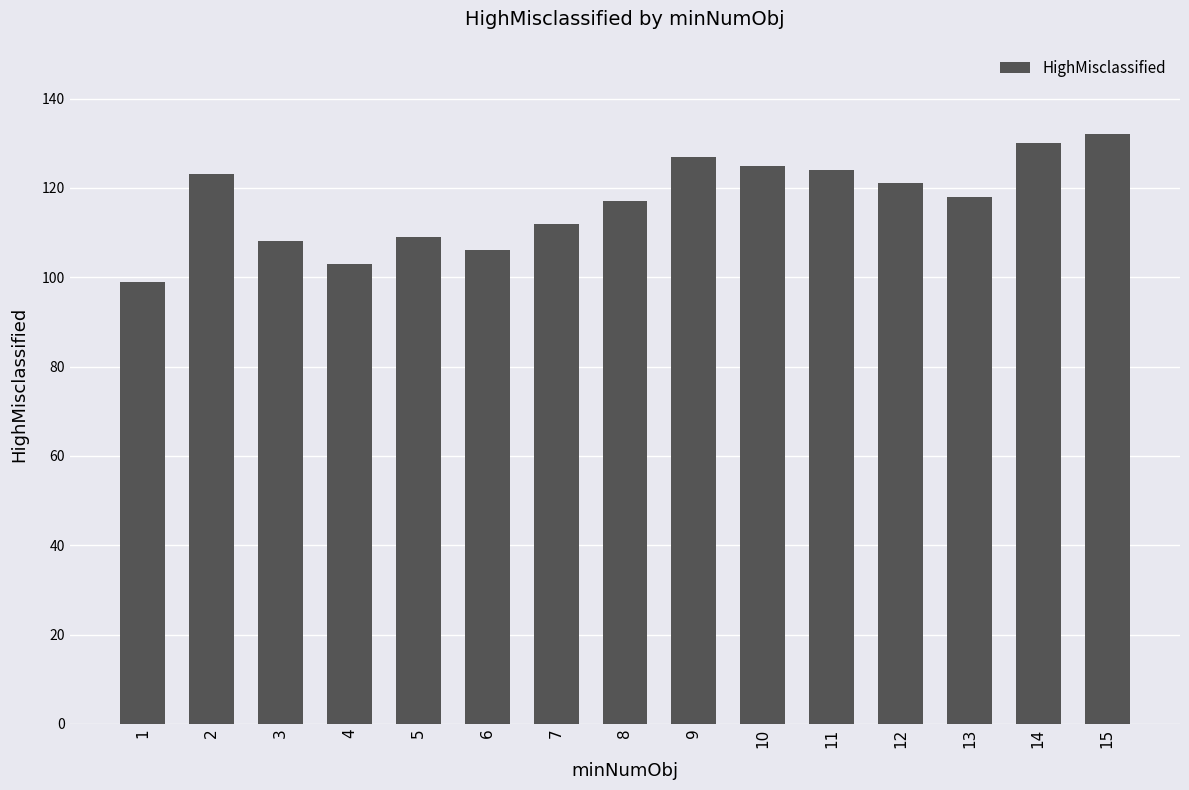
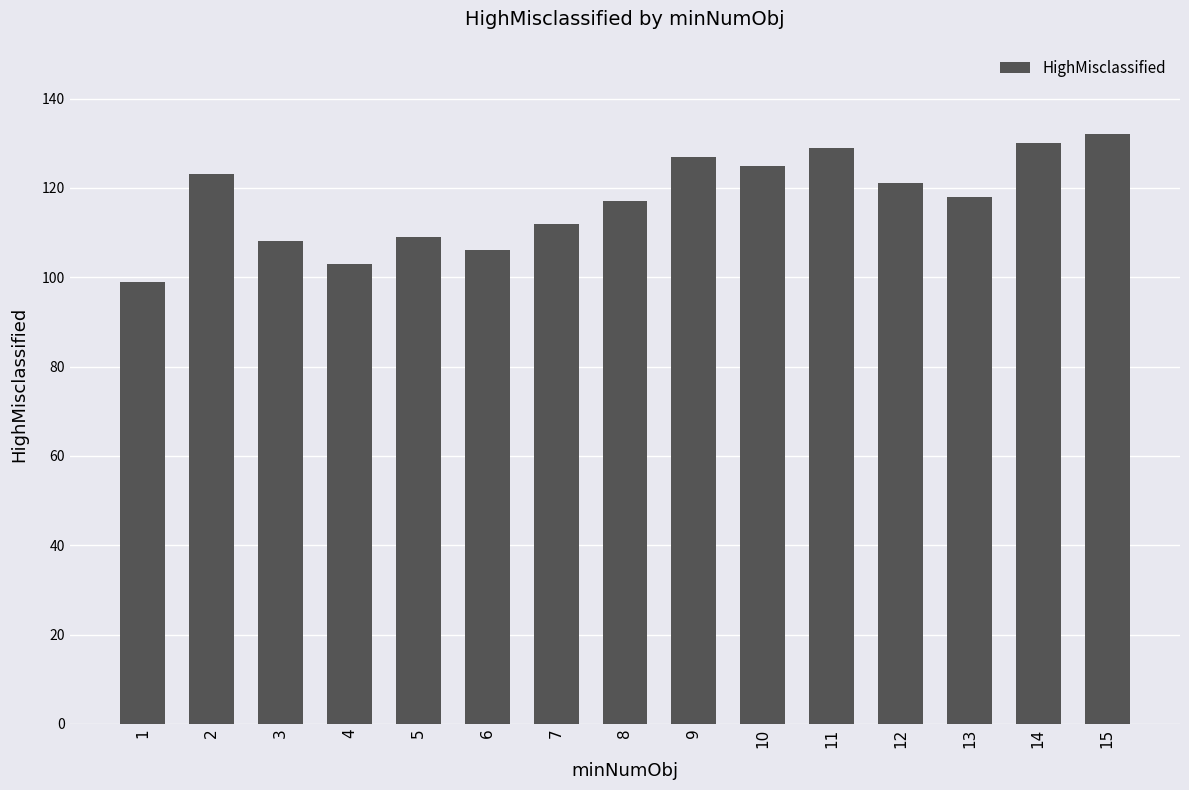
  {
    "1": 99,
    "2": 123,
    "3": 108,
    "4": 103,
    "5": 109,
    "6": 106,
    "7": 112,
    "8": 117,
    "9": 127,
    "10": 125,
-   "11": 124,
+   "11": 129,
    "12": 121,
    "13": 118,
    "14": 130,
    "15": 132
  }
